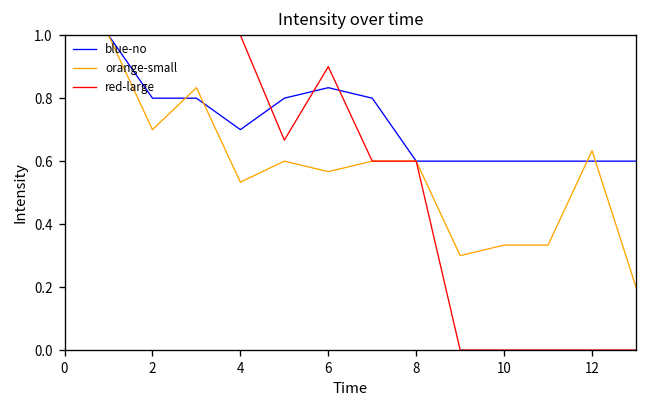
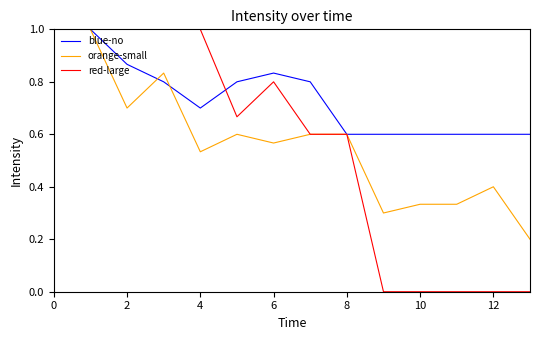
  {
    "blue-no": {
-     "2": 0.80,
+     "2": 0.87,
      "4": 0.70,
      "6": 0.83,
      "10": 0.60,
      "12": 0.60
    },
    "orange-small": {
      "2": 0.70,
      "4": 0.53,
      "6": 0.57,
      "10": 0.33,
-     "12": 0.63
+     "12": 0.40
    },
    "red-large": {
      "2": 1.00,
      "4": 1.00,
-     "6": 0.90,
+     "6": 0.80,
      "10": 0.00,
      "12": 0.00
    }
  }
